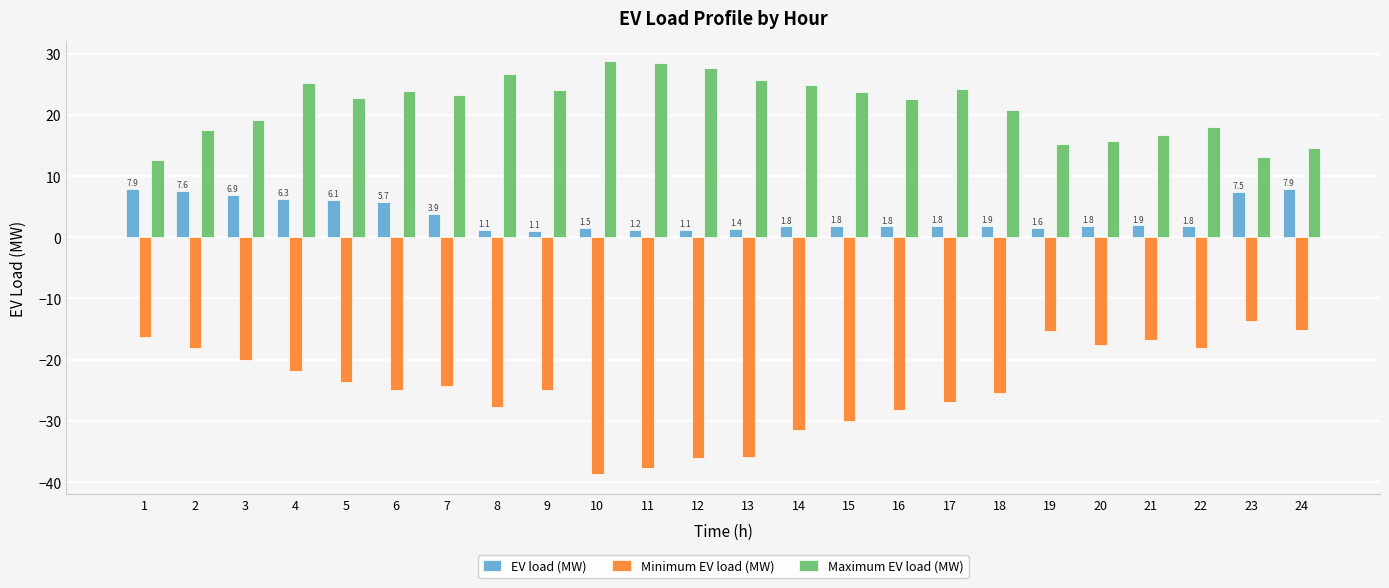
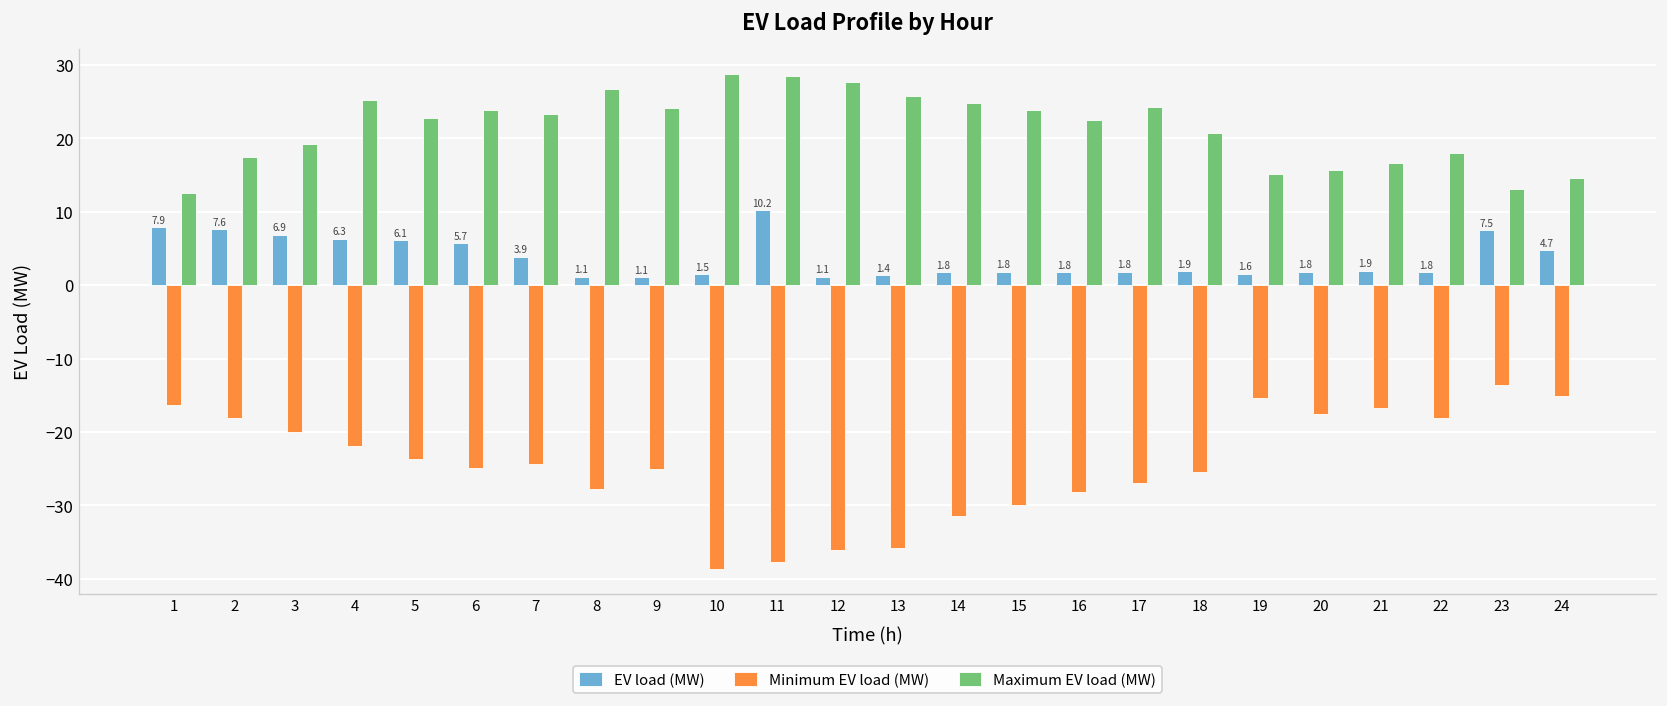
  {
    "EV load (MW)": {
      "1": 7.9,
      "2": 7.6,
      "3": 6.9,
      "4": 6.3,
      "5": 6.1,
      "6": 5.7,
      "7": 3.9,
      "8": 1.1,
      "9": 1.1,
      "10": 1.5,
-     "11": 1.2,
+     "11": 10.2,
      "12": 1.1,
      "13": 1.4,
      "14": 1.8,
      "15": 1.8,
      "16": 1.8,
      "17": 1.8,
      "18": 1.9,
      "19": 1.6,
      "20": 1.8,
      "21": 1.9,
      "22": 1.8,
      "23": 7.5,
-     "24": 7.9
+     "24": 4.7
    },
    "Minimum EV load (MW)": {
      "1": -16,
      "2": -18,
      "3": -20,
      "4": -22,
      "5": -24,
      "6": -25,
      "7": -24,
      "8": -28,
      "9": -25,
      "10": -39,
      "11": -38,
      "12": -36,
      "13": -36,
      "14": -31,
      "15": -30,
      "16": -28,
      "17": -27,
      "18": -25,
      "19": -15,
      "20": -18,
      "21": -17,
      "22": -18,
      "23": -14,
      "24": -15
    },
    "Maximum EV load (MW)": {
      "1": 13,
      "2": 17,
      "3": 19,
      "4": 25,
      "5": 23,
      "6": 24,
      "7": 23,
      "8": 27,
      "9": 24,
      "10": 29,
      "11": 29,
      "12": 28,
      "13": 26,
      "14": 25,
      "15": 24,
      "16": 23,
      "17": 24,
      "18": 21,
      "19": 15,
      "20": 16,
      "21": 17,
      "22": 18,
      "23": 13,
      "24": 15
    }
  }
